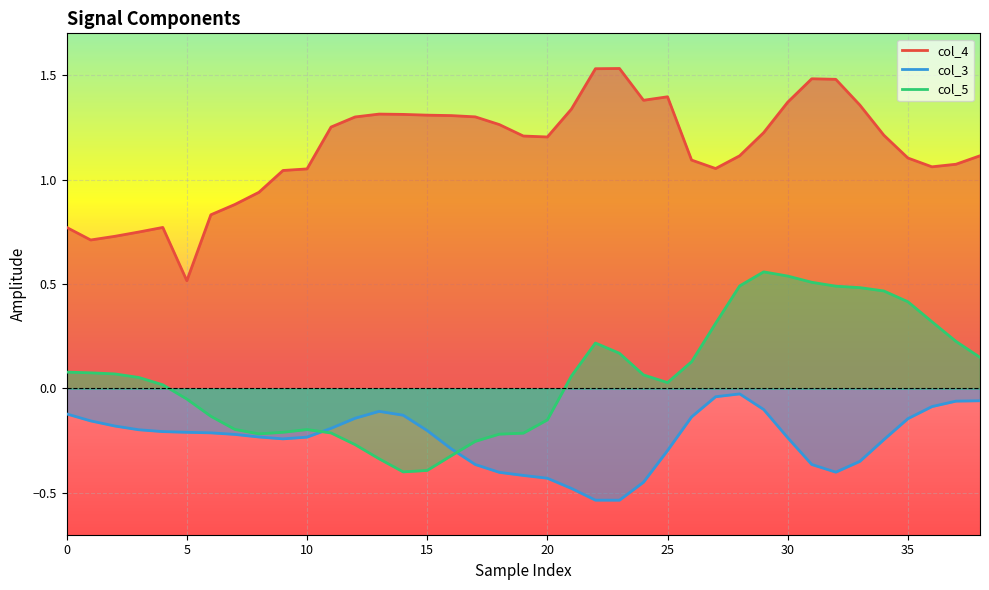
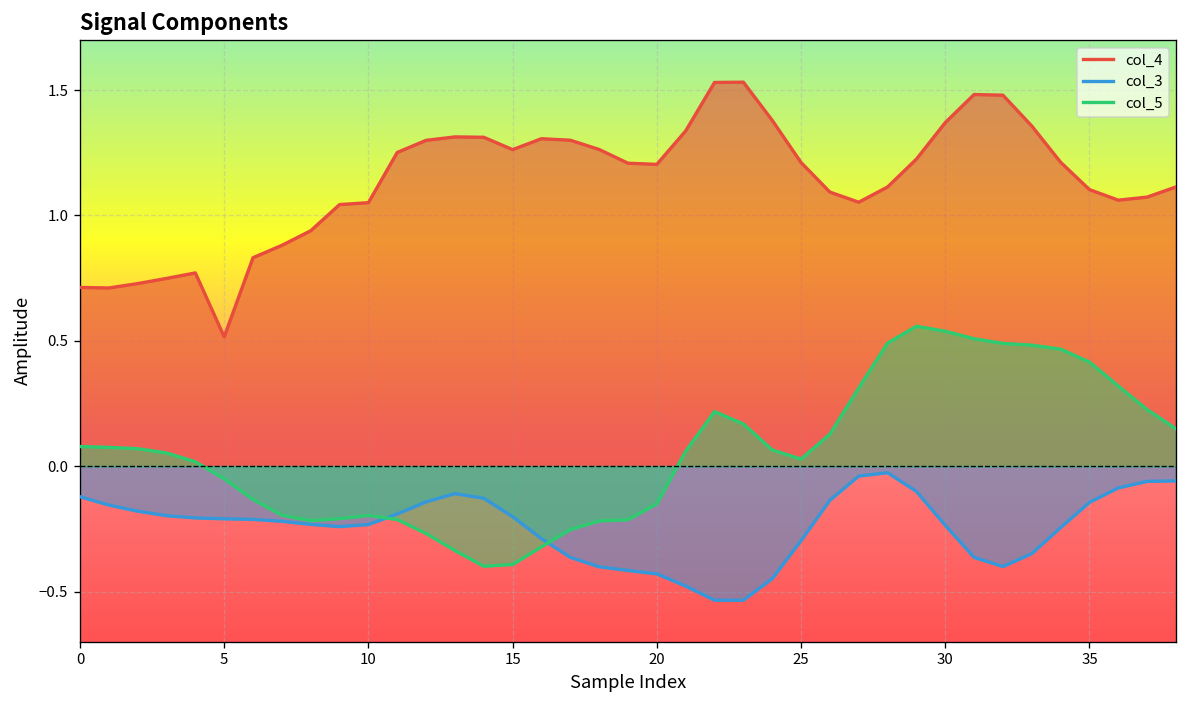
  {
    "col_4": {
-     "0": 0.77,
+     "0": 0.71,
      "5": 0.52,
      "10": 1.05,
-     "15": 1.31,
+     "15": 1.26,
      "20": 1.20,
-     "25": 1.40,
+     "25": 1.21,
      "30": 1.37,
      "35": 1.10
    }
  }
